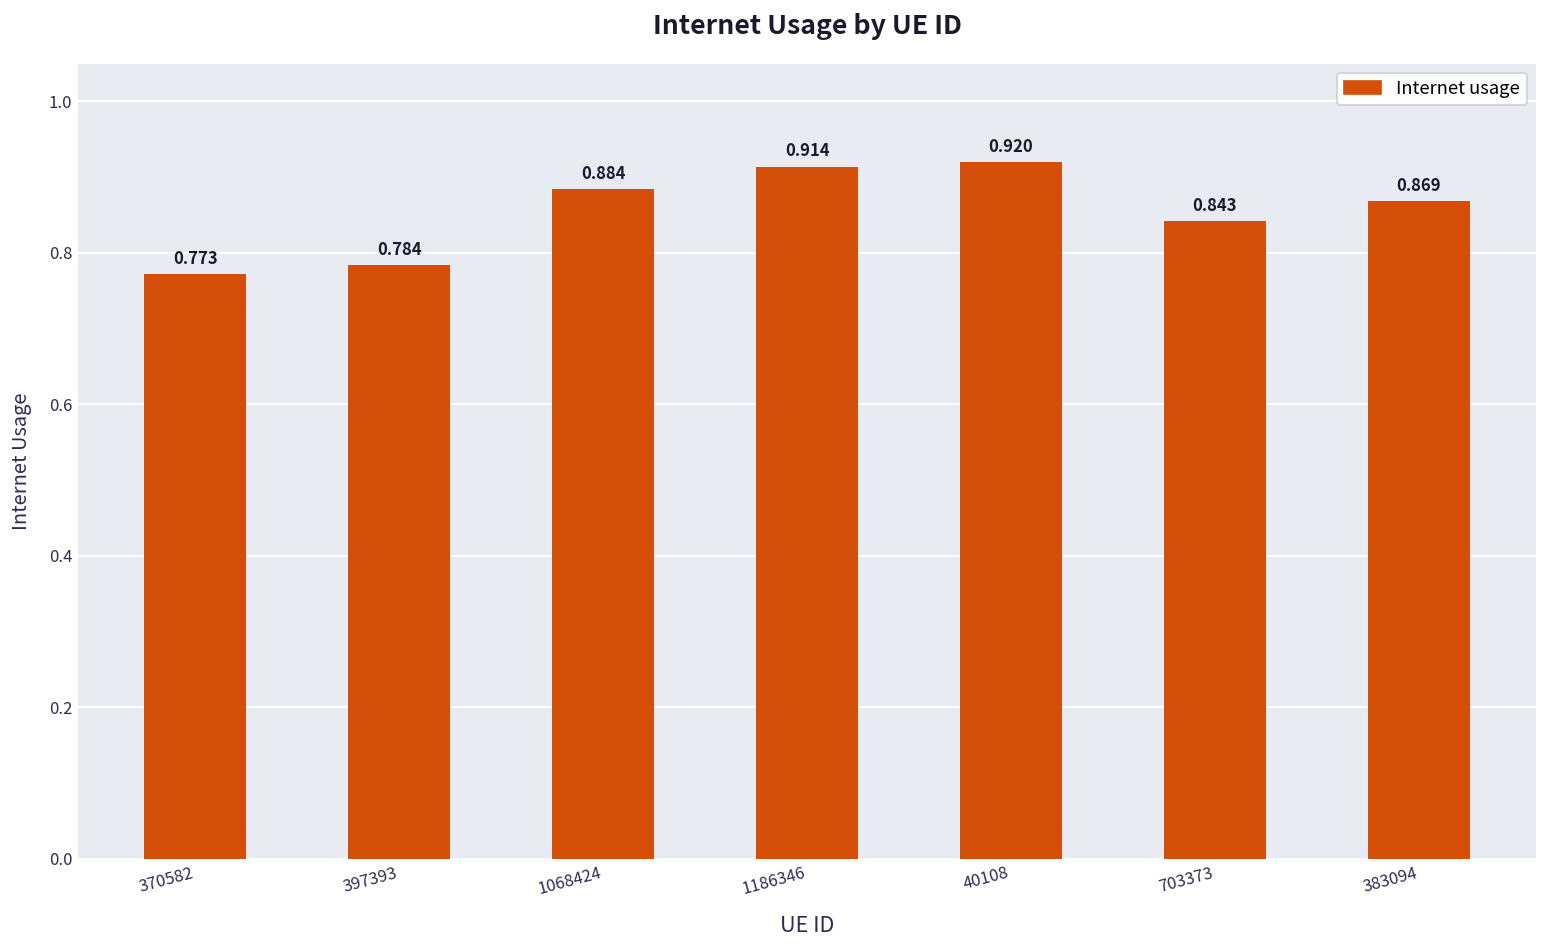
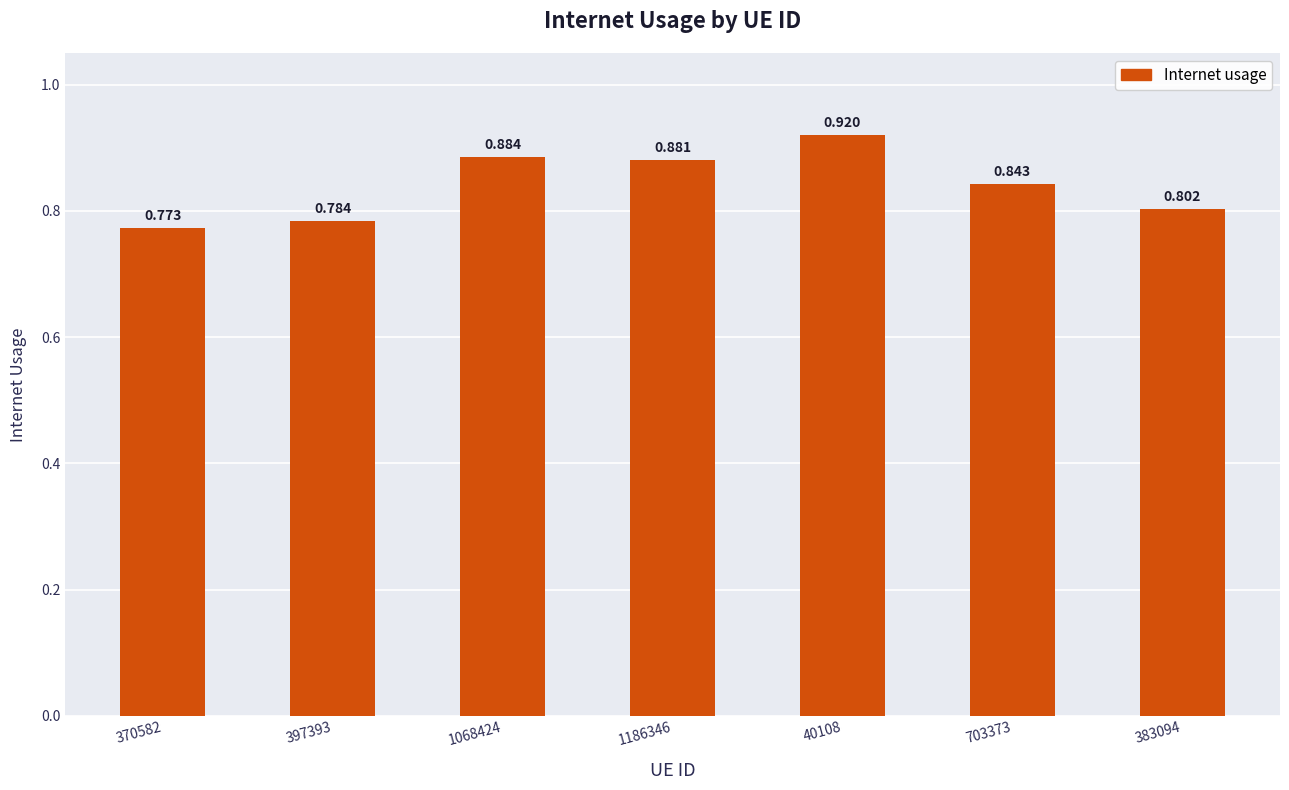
  {
    "370582": 0.773,
    "397393": 0.784,
    "1068424": 0.884,
-   "1186346": 0.914,
+   "1186346": 0.881,
    "40108": 0.920,
    "703373": 0.843,
-   "383094": 0.869
+   "383094": 0.802
  }
